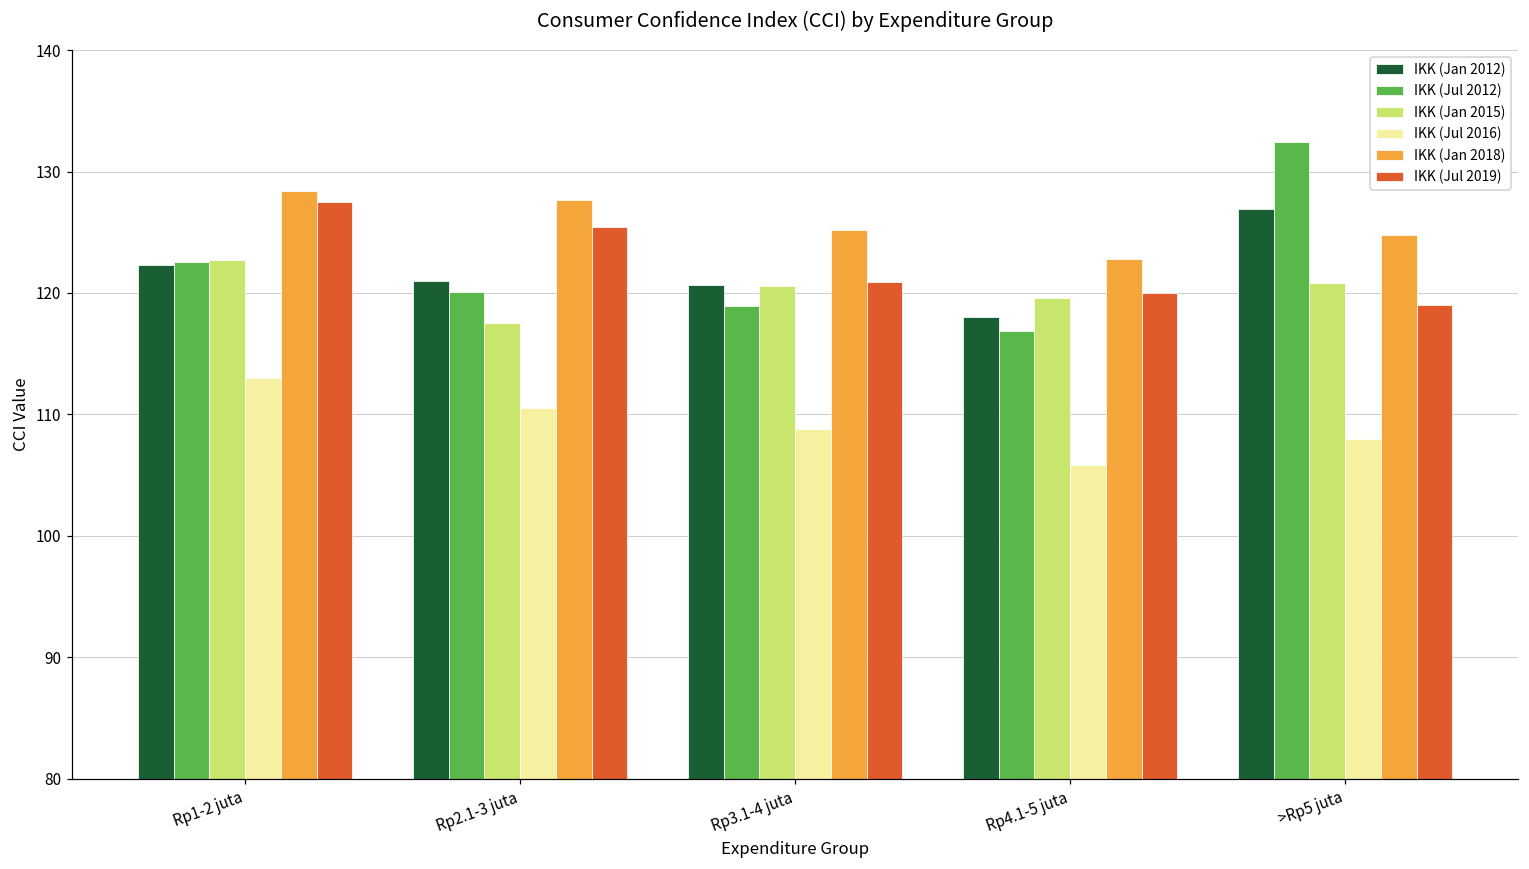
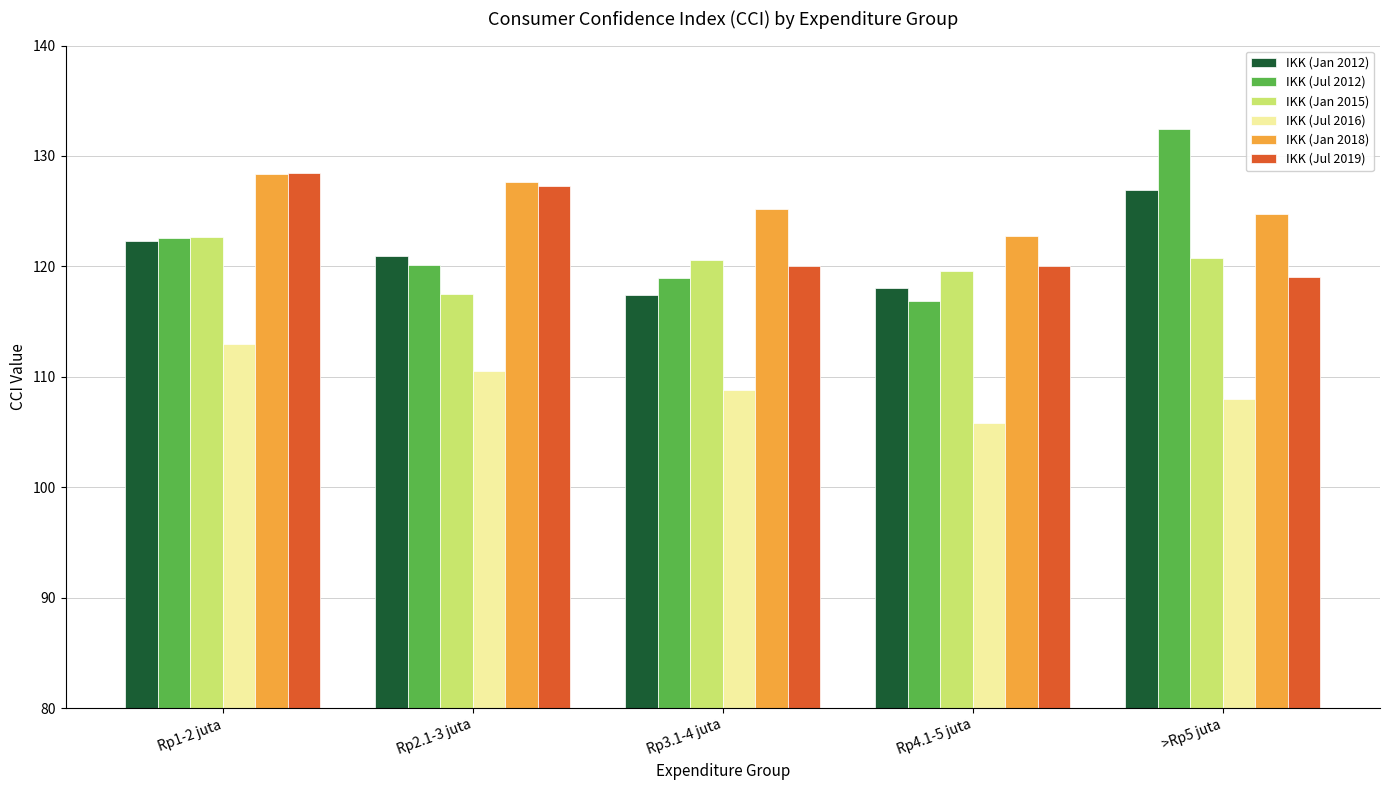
  {
    "IKK (Jan 2012)": {
      "Rp1-2 juta": 122.3,
      "Rp2.1-3 juta": 121.0,
-     "Rp3.1-4 juta": 120.7,
+     "Rp3.1-4 juta": 117.4,
      "Rp4.1-5 juta": 118.0,
      ">Rp5 juta": 126.9
    },
    "IKK (Jul 2012)": {
      "Rp1-2 juta": 122.5,
      "Rp2.1-3 juta": 120.1,
      "Rp3.1-4 juta": 119.0,
      "Rp4.1-5 juta": 116.9,
      ">Rp5 juta": 132.4
    },
    "IKK (Jan 2015)": {
      "Rp1-2 juta": 122.7,
      "Rp2.1-3 juta": 117.5,
      "Rp3.1-4 juta": 120.6,
      "Rp4.1-5 juta": 119.6,
      ">Rp5 juta": 120.8
    },
    "IKK (Jul 2016)": {
      "Rp1-2 juta": 113.0,
      "Rp2.1-3 juta": 110.5,
      "Rp3.1-4 juta": 108.8,
      "Rp4.1-5 juta": 105.8,
      ">Rp5 juta": 108.0
    },
    "IKK (Jan 2018)": {
      "Rp1-2 juta": 128.4,
      "Rp2.1-3 juta": 127.7,
      "Rp3.1-4 juta": 125.2,
      "Rp4.1-5 juta": 122.8,
      ">Rp5 juta": 124.8
    },
    "IKK (Jul 2019)": {
-     "Rp1-2 juta": 127.5,
-     "Rp2.1-3 juta": 125.4,
-     "Rp3.1-4 juta": 120.9,
+     "Rp1-2 juta": 128.4,
+     "Rp2.1-3 juta": 127.3,
+     "Rp3.1-4 juta": 120.0,
      "Rp4.1-5 juta": 120.0,
      ">Rp5 juta": 119.0
    }
  }
